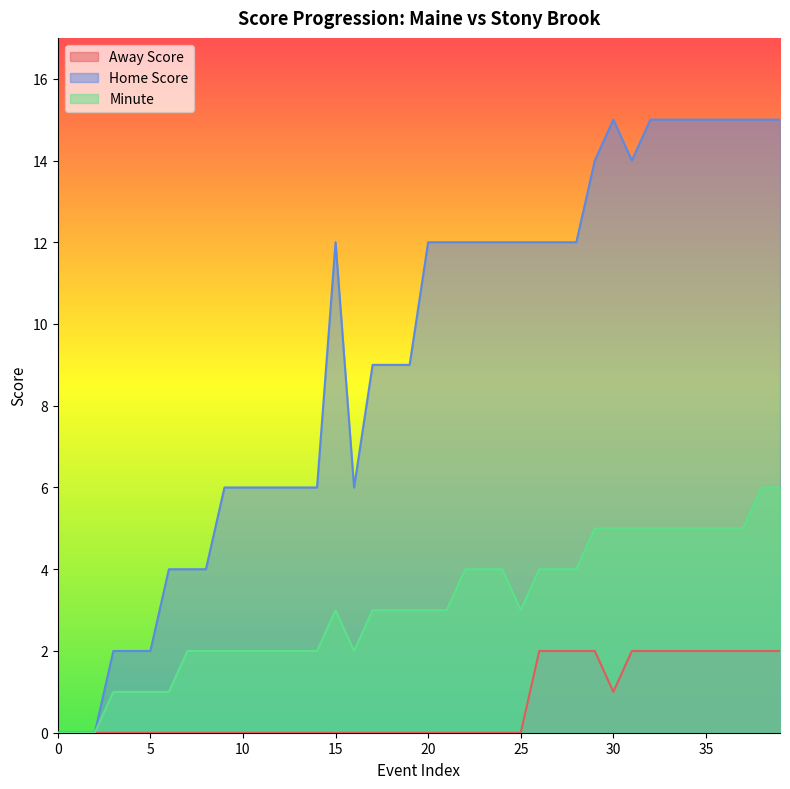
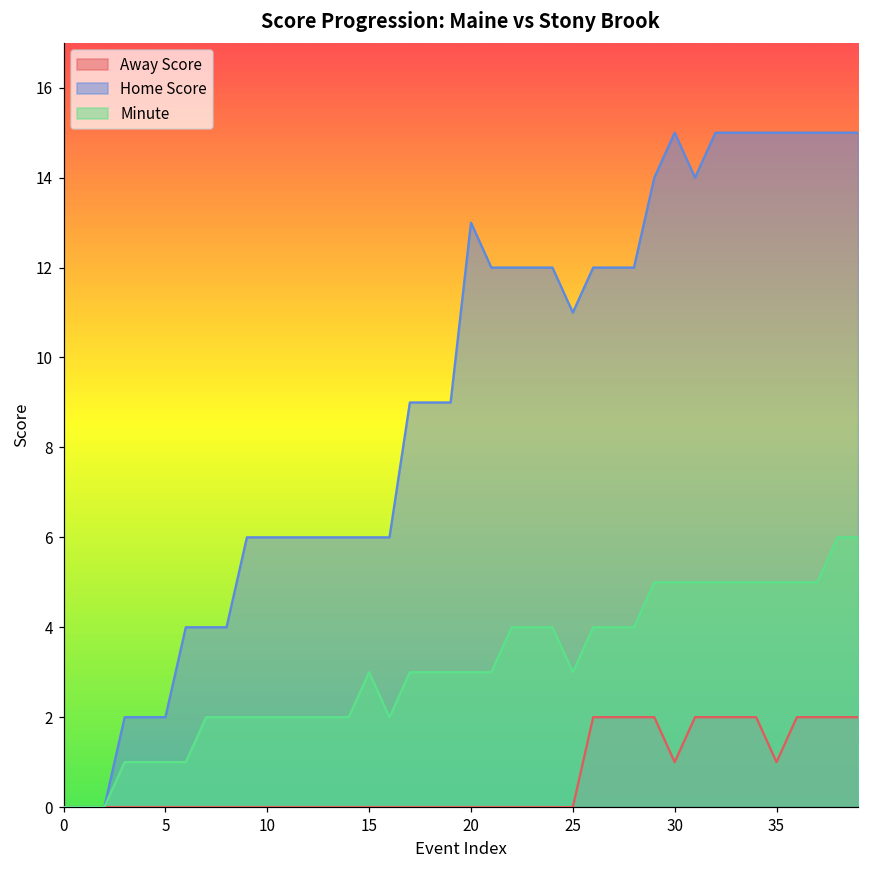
  {
    "Away Score": {
      "5": 0,
      "10": 0,
      "15": 0,
      "20": 0,
      "25": 0,
      "30": 1,
-     "35": 2
+     "35": 1
    },
    "Home Score": {
      "5": 2,
      "10": 6,
-     "15": 12,
-     "20": 12,
-     "25": 12,
+     "15": 6,
+     "20": 13,
+     "25": 11,
      "30": 15,
      "35": 15
    },
    "Minute": {
      "5": 1,
      "10": 2,
      "15": 3,
      "20": 3,
      "25": 3,
      "30": 5,
      "35": 5
    }
  }
